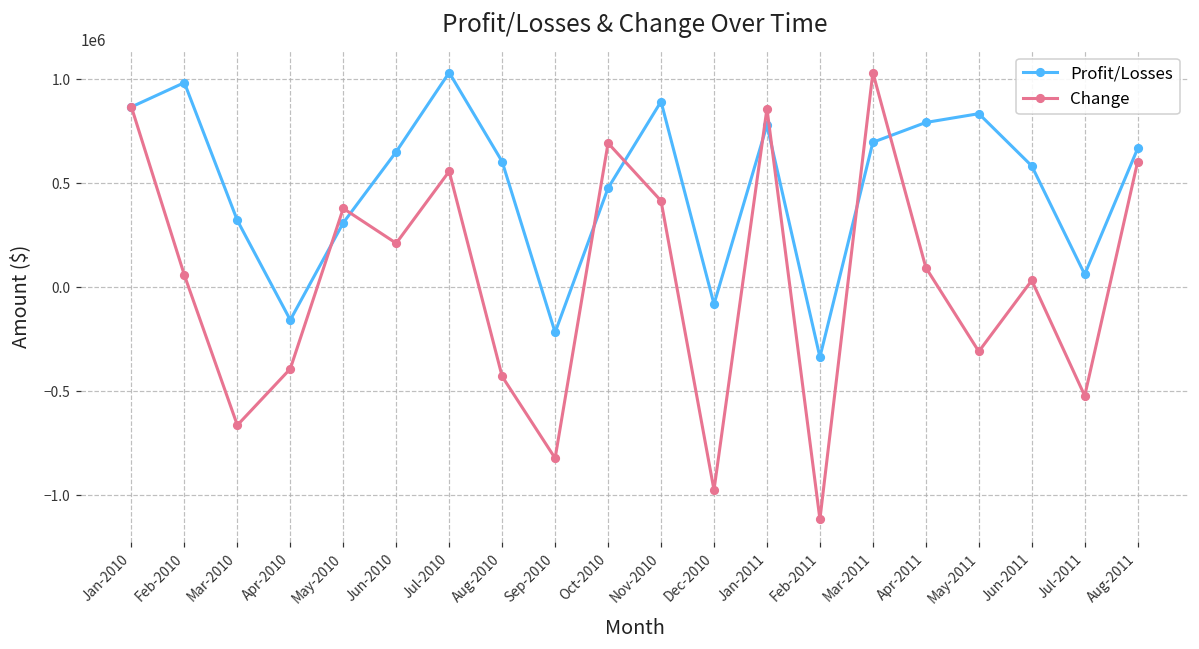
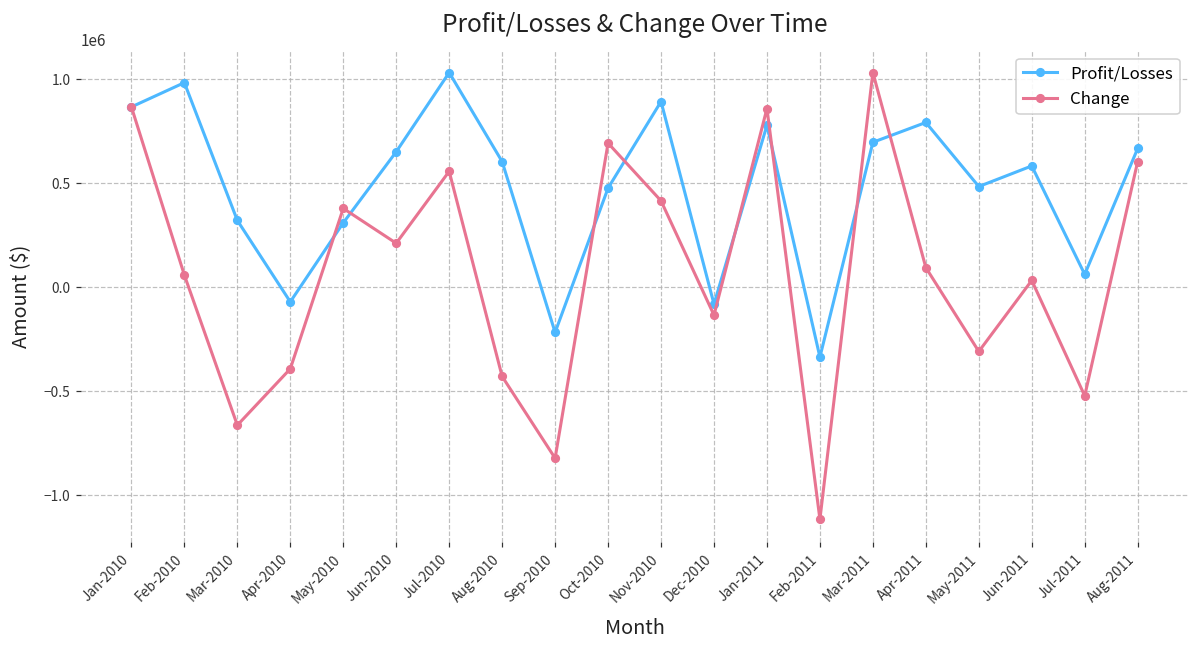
  {
    "Profit/Losses": {
      "Feb-2010": 980000,
      "Mar-2010": 320000,
-     "Apr-2010": -160000,
+     "Apr-2010": -70000,
      "May-2010": 310000,
      "Jun-2010": 650000,
      "Jul-2010": 1030000,
      "Aug-2010": 600000,
      "Sep-2010": -220000,
      "Oct-2010": 480000,
      "Nov-2010": 890000,
      "Dec-2010": -80000,
      "Jan-2011": 780000,
      "Feb-2011": -340000,
      "Mar-2011": 700000,
      "Apr-2011": 790000,
-     "May-2011": 840000,
+     "May-2011": 490000,
      "Jun-2011": 580000,
      "Jul-2011": 60000,
      "Aug-2011": 670000
    },
    "Change": {
      "Feb-2010": 60000,
      "Mar-2010": -660000,
      "Apr-2010": -390000,
      "May-2010": 380000,
      "Jun-2010": 210000,
      "Jul-2010": 560000,
      "Aug-2010": -430000,
      "Sep-2010": -820000,
      "Oct-2010": 690000,
      "Nov-2010": 420000,
-     "Dec-2010": -970000,
+     "Dec-2010": -130000,
      "Jan-2011": 860000,
      "Feb-2011": -1120000,
      "Mar-2011": 1030000,
      "Apr-2011": 100000,
      "May-2011": -310000,
      "Jun-2011": 30000,
      "Jul-2011": -520000,
      "Aug-2011": 610000
    }
  }
